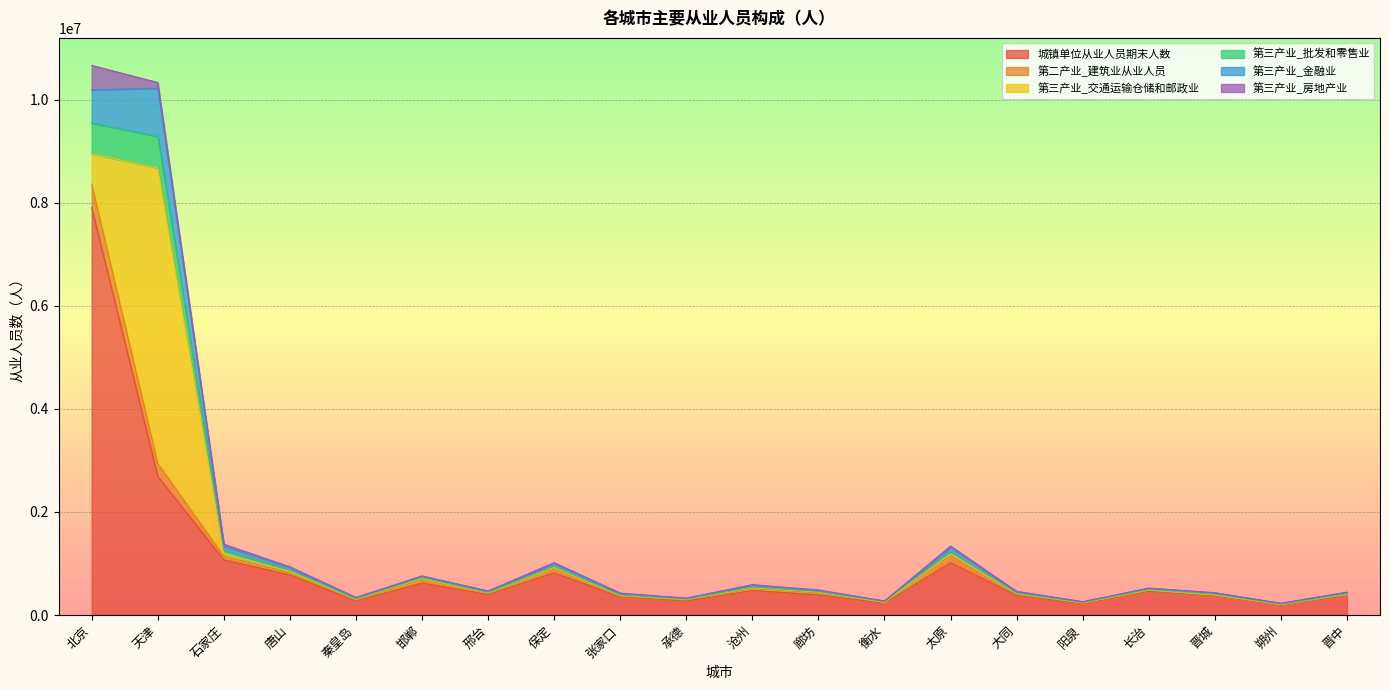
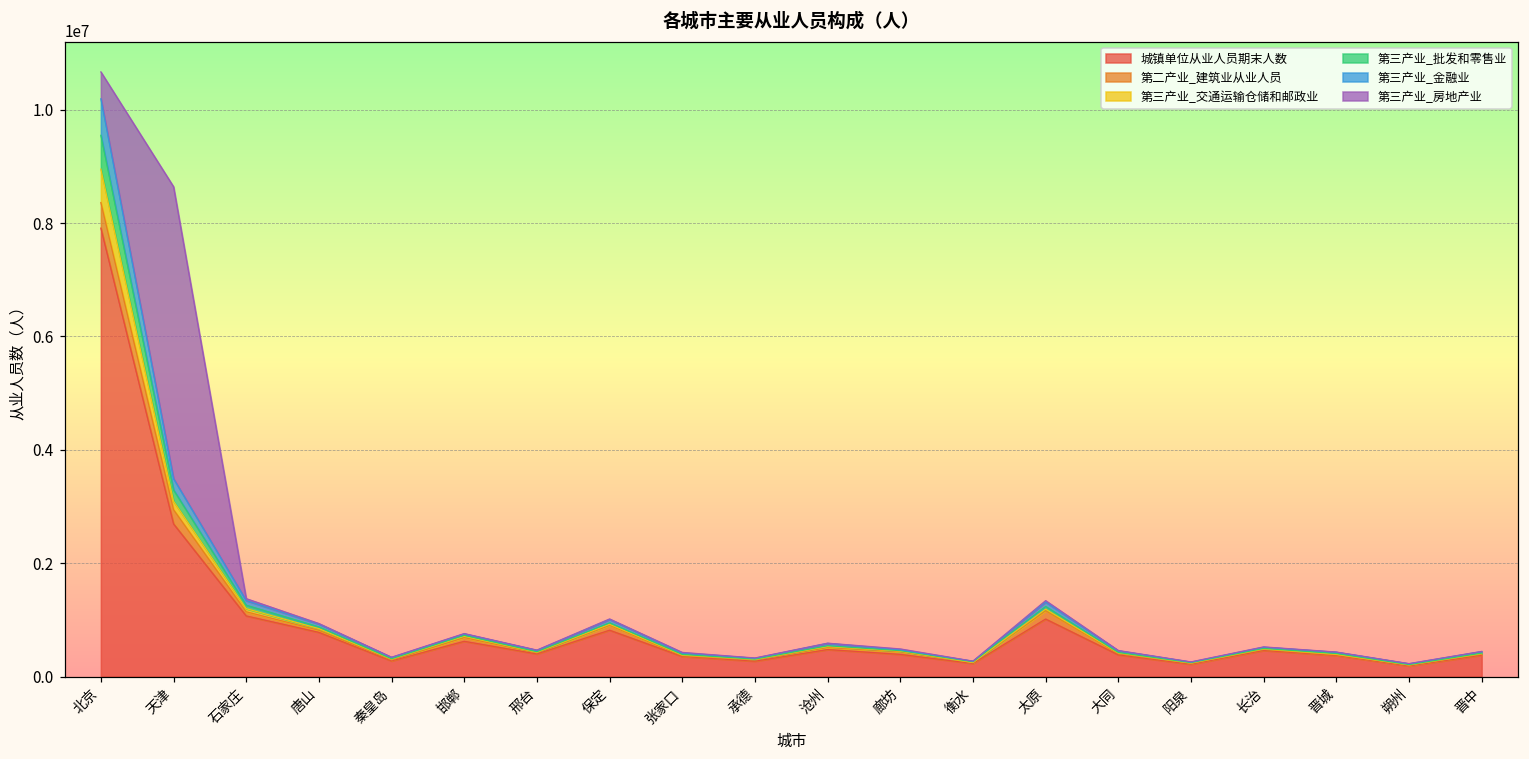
  {
    "第三产业_交通运输仓储和邮政业": {
      "北京": 600000,
-     "天津": 5700000,
+     "天津": 100000,
      "石家庄": 100000
    },
    "第三产业_批发和零售业": {
      "北京": 600000,
-     "天津": 600000,
+     "天津": 200000,
      "石家庄": 100000
    },
    "第三产业_金融业": {
      "北京": 600000,
-     "天津": 900000
+     "天津": 200000
    },
    "第三产业_房地产业": {
      "北京": 500000,
-     "天津": 100000
+     "天津": 5200000
    }
  }
